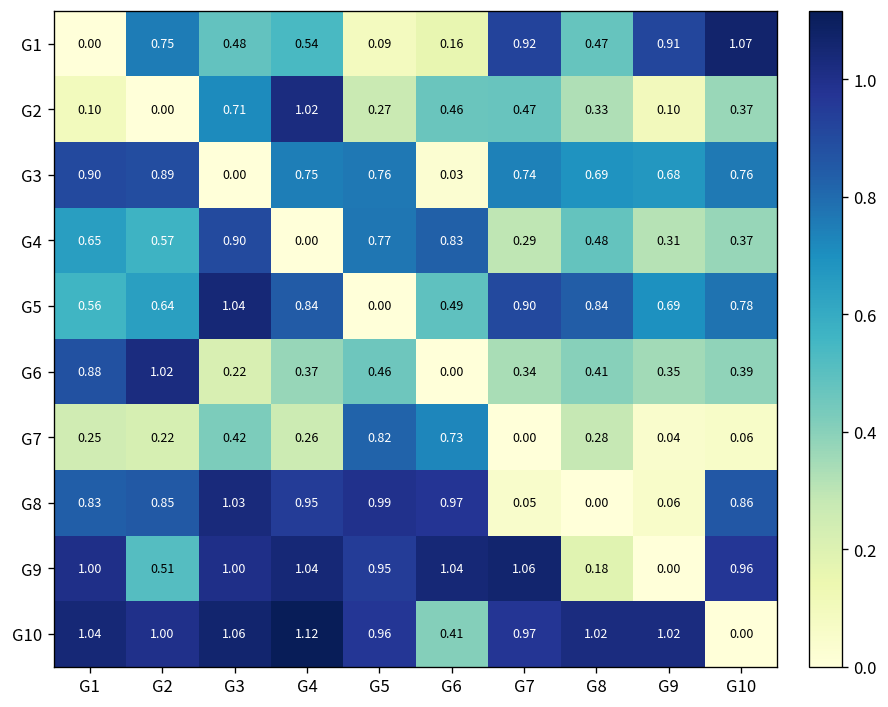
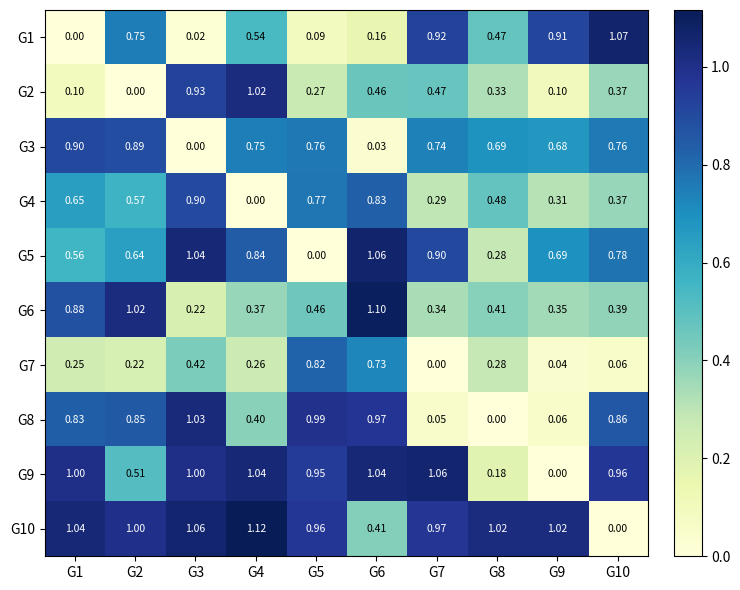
  {
    "G1": {
      "G1": 0.00,
      "G2": 0.75,
-     "G3": 0.48,
+     "G3": 0.02,
      "G4": 0.54,
      "G5": 0.09,
      "G6": 0.16,
      "G7": 0.92,
      "G8": 0.47,
      "G9": 0.91,
      "G10": 1.07
    },
    "G2": {
      "G1": 0.10,
      "G2": 0.00,
-     "G3": 0.71,
+     "G3": 0.93,
      "G4": 1.02,
      "G5": 0.27,
      "G6": 0.46,
      "G7": 0.47,
      "G8": 0.33,
      "G9": 0.10,
      "G10": 0.37
    },
    "G3": {
      "G1": 0.90,
      "G2": 0.89,
      "G3": 0.00,
      "G4": 0.75,
      "G5": 0.76,
      "G6": 0.03,
      "G7": 0.74,
      "G8": 0.69,
      "G9": 0.68,
      "G10": 0.76
    },
    "G4": {
      "G1": 0.65,
      "G2": 0.57,
      "G3": 0.90,
      "G4": 0.00,
      "G5": 0.77,
      "G6": 0.83,
      "G7": 0.29,
      "G8": 0.48,
      "G9": 0.31,
      "G10": 0.37
    },
    "G5": {
      "G1": 0.56,
      "G2": 0.64,
      "G3": 1.04,
      "G4": 0.84,
      "G5": 0.00,
-     "G6": 0.49,
+     "G6": 1.06,
      "G7": 0.90,
-     "G8": 0.84,
+     "G8": 0.28,
      "G9": 0.69,
      "G10": 0.78
    },
    "G6": {
      "G1": 0.88,
      "G2": 1.02,
      "G3": 0.22,
      "G4": 0.37,
      "G5": 0.46,
-     "G6": 0.00,
+     "G6": 1.10,
      "G7": 0.34,
      "G8": 0.41,
      "G9": 0.35,
      "G10": 0.39
    },
    "G7": {
      "G1": 0.25,
      "G2": 0.22,
      "G3": 0.42,
      "G4": 0.26,
      "G5": 0.82,
      "G6": 0.73,
      "G7": 0.00,
      "G8": 0.28,
      "G9": 0.04,
      "G10": 0.06
    },
    "G8": {
      "G1": 0.83,
      "G2": 0.85,
      "G3": 1.03,
-     "G4": 0.95,
+     "G4": 0.40,
      "G5": 0.99,
      "G6": 0.97,
      "G7": 0.05,
      "G8": 0.00,
      "G9": 0.06,
      "G10": 0.86
    },
    "G9": {
      "G1": 1.00,
      "G2": 0.51,
      "G3": 1.00,
      "G4": 1.04,
      "G5": 0.95,
      "G6": 1.04,
      "G7": 1.06,
      "G8": 0.18,
      "G9": 0.00,
      "G10": 0.96
    },
    "G10": {
      "G1": 1.04,
      "G2": 1.00,
      "G3": 1.06,
      "G4": 1.12,
      "G5": 0.96,
      "G6": 0.41,
      "G7": 0.97,
      "G8": 1.02,
      "G9": 1.02,
      "G10": 0.00
    }
  }
